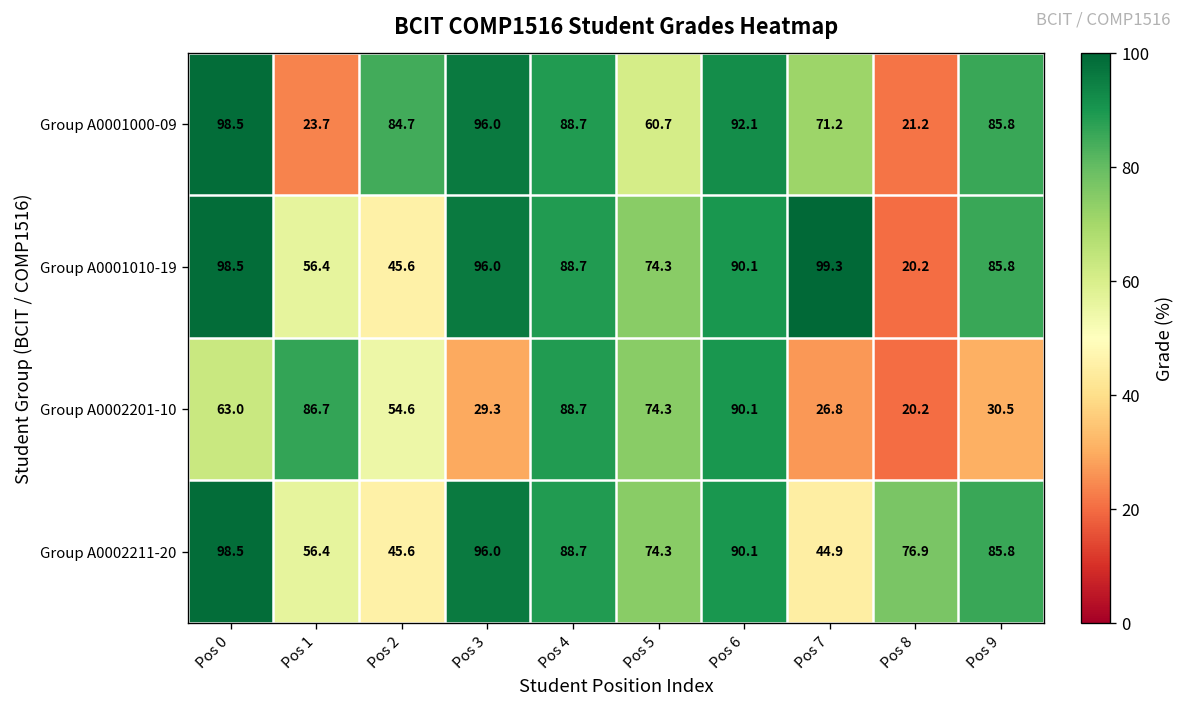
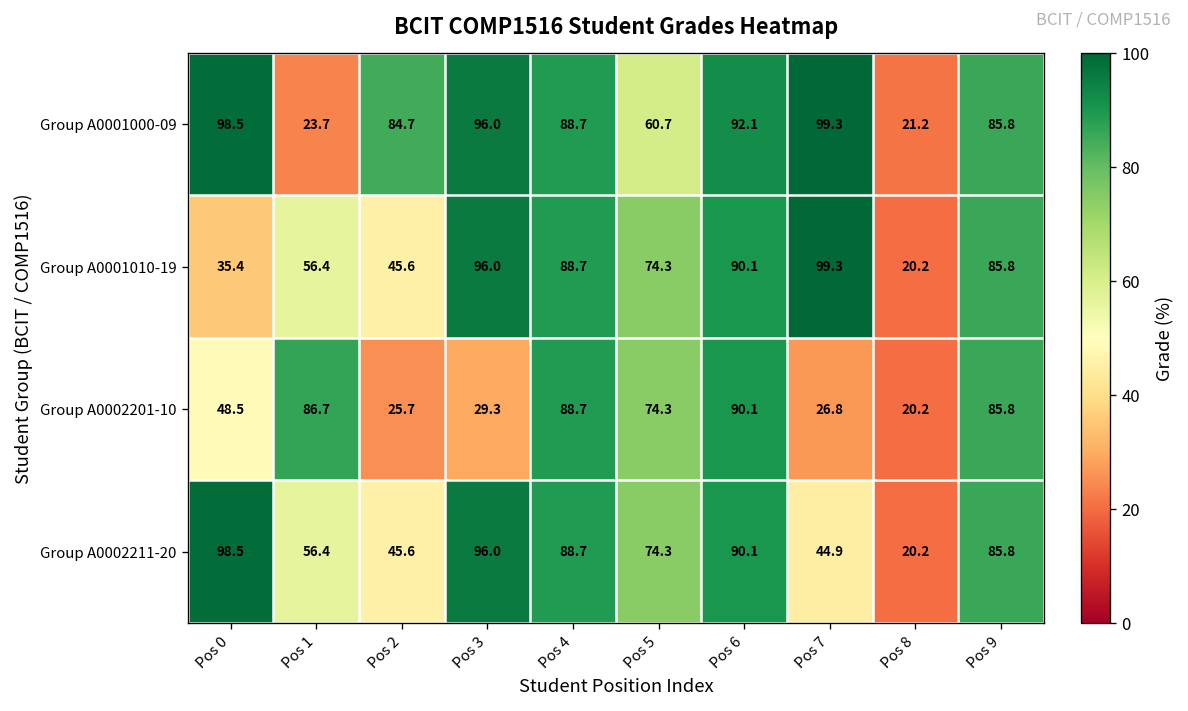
  {
    "Group A0001000-09": {
      "Pos 0": 98.5,
      "Pos 1": 23.7,
      "Pos 2": 84.7,
      "Pos 3": 96.0,
      "Pos 4": 88.7,
      "Pos 5": 60.7,
      "Pos 6": 92.1,
-     "Pos 7": 71.2,
+     "Pos 7": 99.3,
      "Pos 8": 21.2,
      "Pos 9": 85.8
    },
    "Group A0001010-19": {
-     "Pos 0": 98.5,
+     "Pos 0": 35.4,
      "Pos 1": 56.4,
      "Pos 2": 45.6,
      "Pos 3": 96.0,
      "Pos 4": 88.7,
      "Pos 5": 74.3,
      "Pos 6": 90.1,
      "Pos 7": 99.3,
      "Pos 8": 20.2,
      "Pos 9": 85.8
    },
    "Group A0002201-10": {
-     "Pos 0": 63.0,
+     "Pos 0": 48.5,
      "Pos 1": 86.7,
-     "Pos 2": 54.6,
+     "Pos 2": 25.7,
      "Pos 3": 29.3,
      "Pos 4": 88.7,
      "Pos 5": 74.3,
      "Pos 6": 90.1,
      "Pos 7": 26.8,
      "Pos 8": 20.2,
-     "Pos 9": 30.5
+     "Pos 9": 85.8
    },
    "Group A0002211-20": {
      "Pos 0": 98.5,
      "Pos 1": 56.4,
      "Pos 2": 45.6,
      "Pos 3": 96.0,
      "Pos 4": 88.7,
      "Pos 5": 74.3,
      "Pos 6": 90.1,
      "Pos 7": 44.9,
-     "Pos 8": 76.9,
+     "Pos 8": 20.2,
      "Pos 9": 85.8
    }
  }
